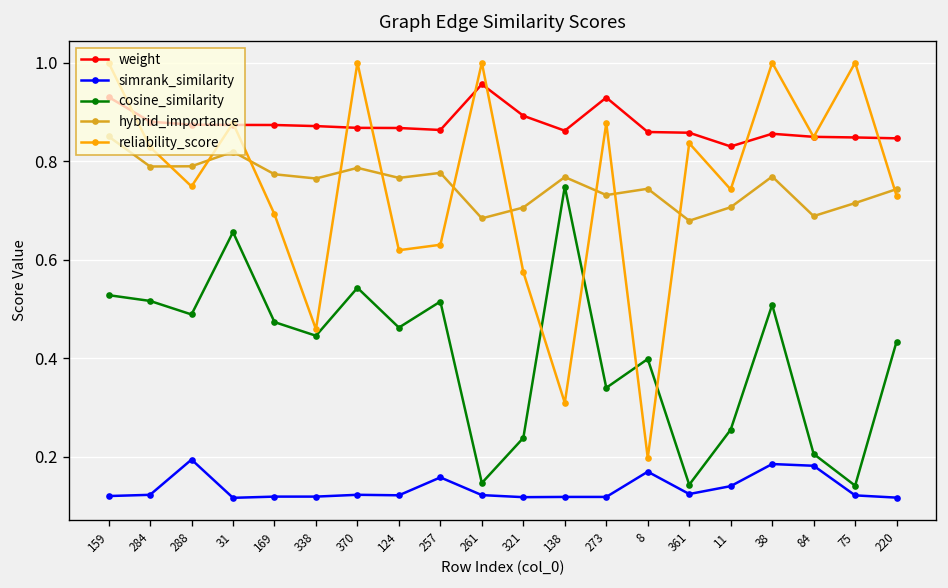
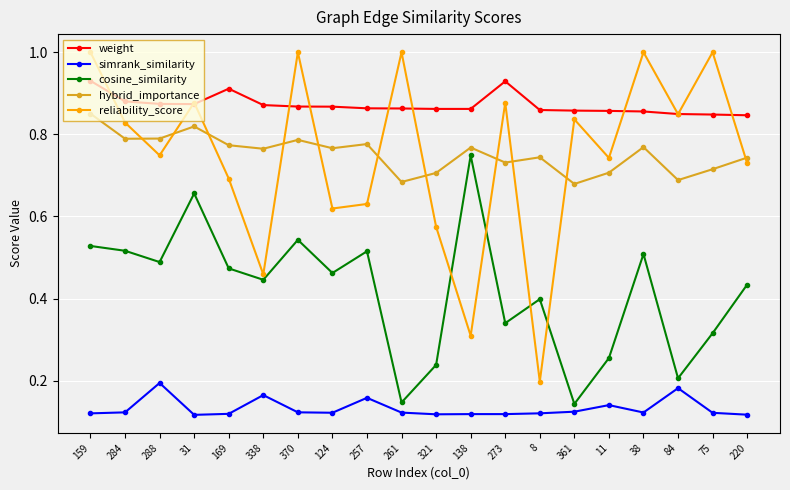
  {
    "weight": {
-     "169": 0.87,
+     "169": 0.91,
      "338": 0.87,
      "370": 0.87,
      "124": 0.87,
      "257": 0.86,
-     "261": 0.96,
-     "321": 0.89,
+     "261": 0.86,
+     "321": 0.86,
      "138": 0.86,
      "273": 0.93,
      "8": 0.86,
      "361": 0.86,
-     "11": 0.83,
+     "11": 0.86,
      "38": 0.86,
      "75": 0.85,
      "220": 0.85
    },
    "simrank_similarity": {
      "159": 0.12,
      "284": 0.12,
      "288": 0.19,
      "31": 0.12,
      "169": 0.12,
-     "338": 0.12,
+     "338": 0.16,
      "370": 0.12,
      "124": 0.12,
      "257": 0.16,
      "261": 0.12,
      "321": 0.12,
      "138": 0.12,
      "273": 0.12,
-     "8": 0.17,
+     "8": 0.12,
      "361": 0.12,
      "11": 0.14,
-     "38": 0.19,
+     "38": 0.12,
      "84": 0.18,
      "75": 0.12,
      "220": 0.12
    },
    "cosine_similarity": {
      "159": 0.53,
      "284": 0.52,
      "288": 0.49,
      "31": 0.66,
      "169": 0.47,
      "338": 0.45,
      "370": 0.54,
      "124": 0.46,
      "257": 0.52,
      "261": 0.15,
      "321": 0.24,
      "138": 0.75,
      "273": 0.34,
      "8": 0.40,
      "361": 0.14,
      "11": 0.26,
      "38": 0.51,
      "84": 0.21,
-     "75": 0.14,
+     "75": 0.32,
      "220": 0.43
    }
  }
